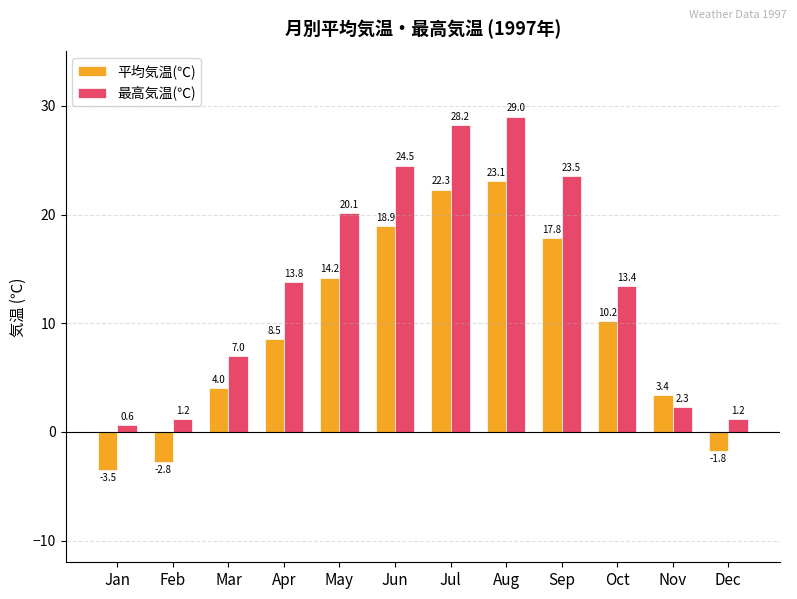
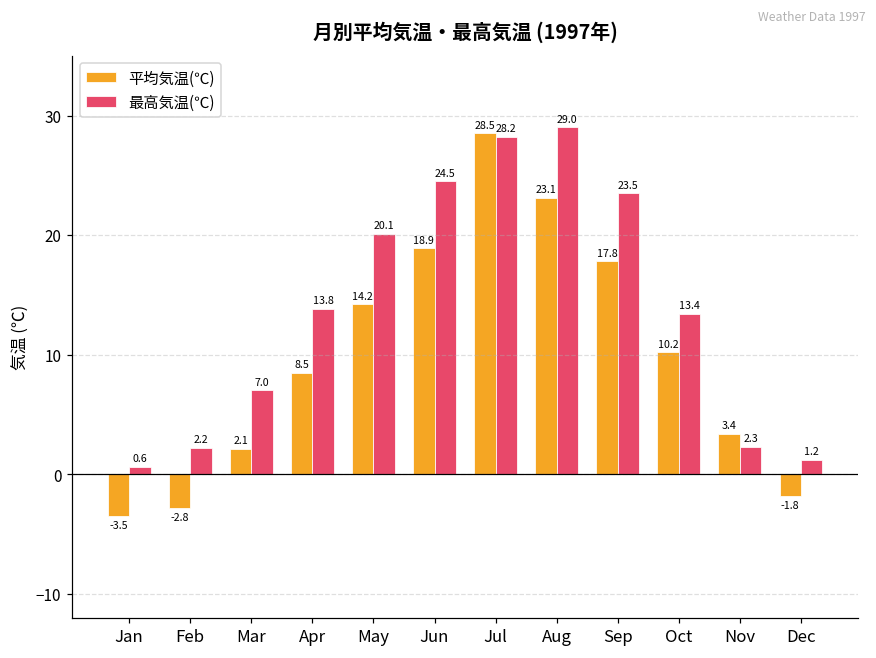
  {
    "平均気温(℃)": {
      "Jan": -3.5,
      "Feb": -2.8,
-     "Mar": 4.0,
+     "Mar": 2.1,
      "Apr": 8.5,
      "May": 14.2,
      "Jun": 18.9,
-     "Jul": 22.3,
+     "Jul": 28.5,
      "Aug": 23.1,
      "Sep": 17.8,
      "Oct": 10.2,
      "Nov": 3.4,
      "Dec": -1.8
    },
    "最高気温(℃)": {
      "Jan": 0.6,
-     "Feb": 1.2,
+     "Feb": 2.2,
      "Mar": 7.0,
      "Apr": 13.8,
      "May": 20.1,
      "Jun": 24.5,
      "Jul": 28.2,
      "Aug": 29.0,
      "Sep": 23.5,
      "Oct": 13.4,
      "Nov": 2.3,
      "Dec": 1.2
    }
  }
